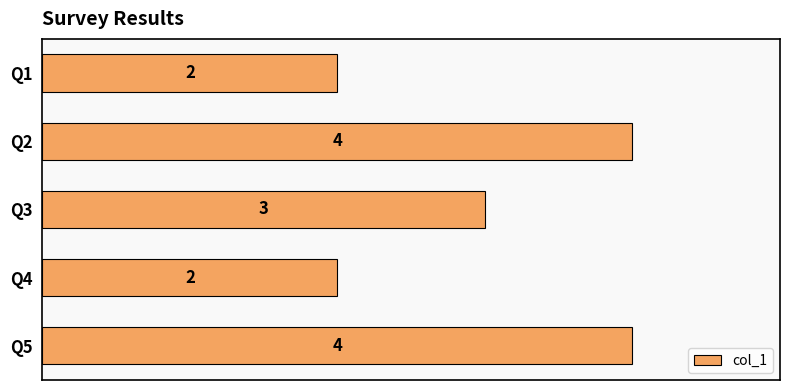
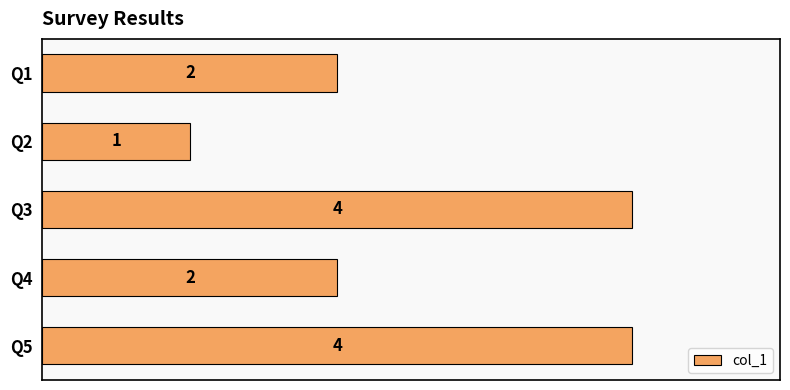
  {
    "Q1": 2,
-   "Q2": 4,
-   "Q3": 3,
+   "Q2": 1,
+   "Q3": 4,
    "Q4": 2,
    "Q5": 4
  }
